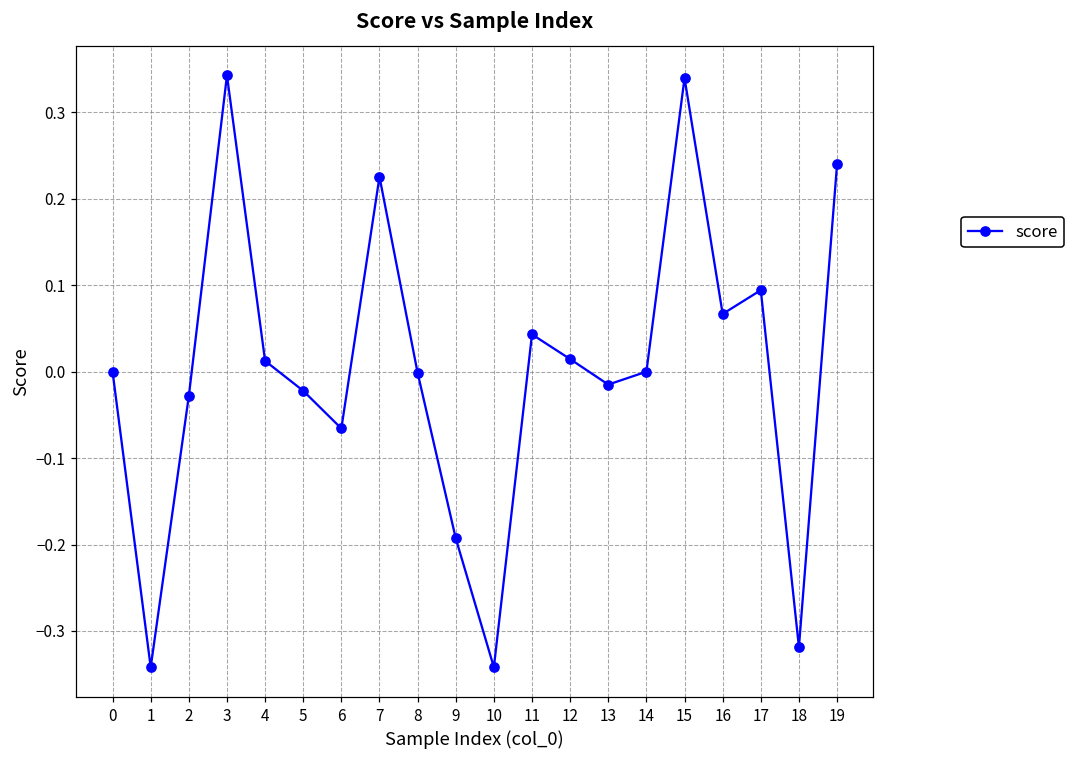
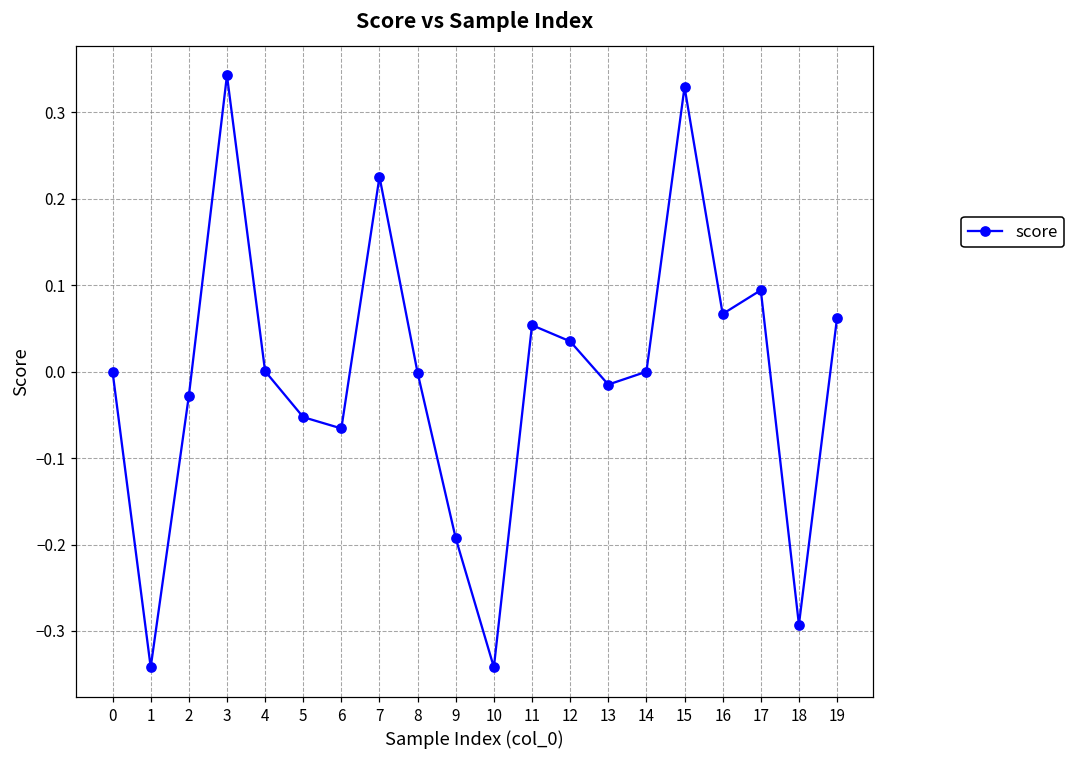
  {
    "0": 0.00,
    "1": -0.34,
    "2": -0.03,
    "3": 0.34,
-   "4": 0.01,
-   "5": -0.02,
+   "4": 0.00,
+   "5": -0.05,
    "6": -0.07,
    "7": 0.23,
    "8": 0.00,
    "9": -0.19,
    "10": -0.34,
-   "11": 0.04,
-   "12": 0.01,
+   "11": 0.05,
+   "12": 0.04,
    "13": -0.01,
    "14": 0.00,
-   "15": 0.34,
+   "15": 0.33,
    "16": 0.07,
    "17": 0.09,
-   "18": -0.32,
-   "19": 0.24
+   "18": -0.29,
+   "19": 0.06
  }
